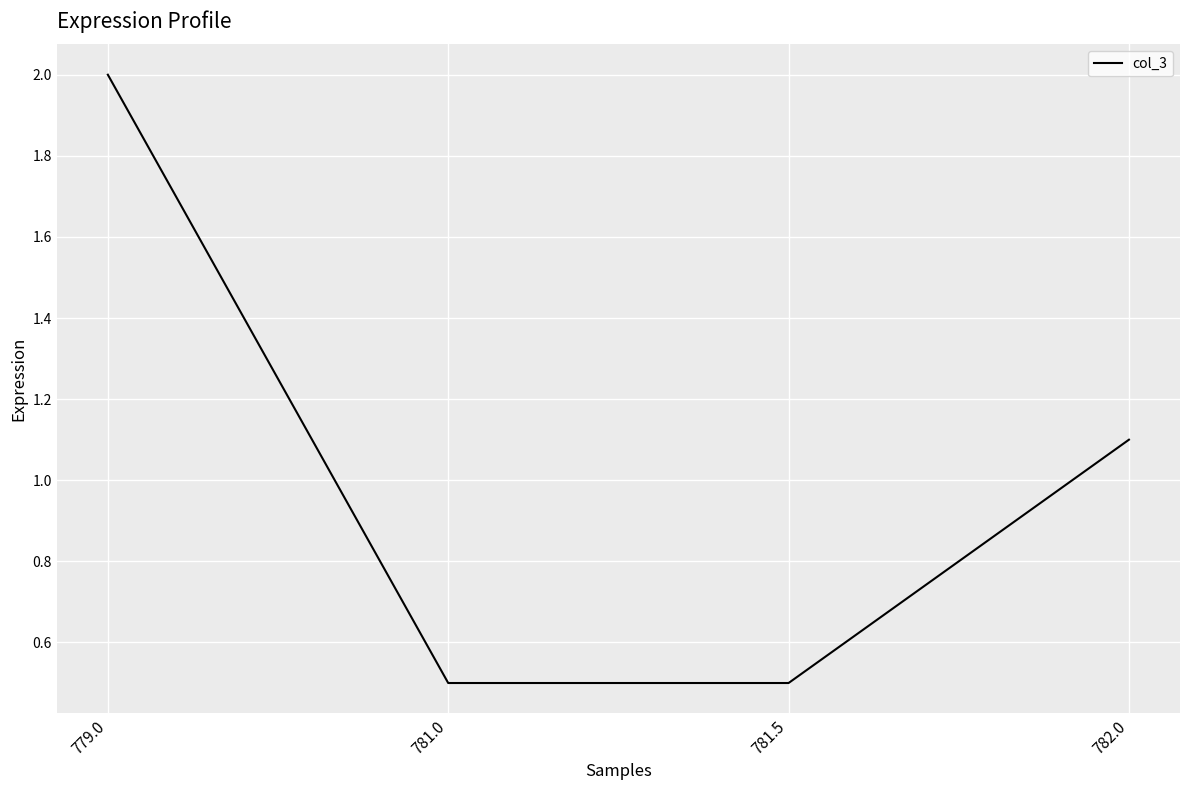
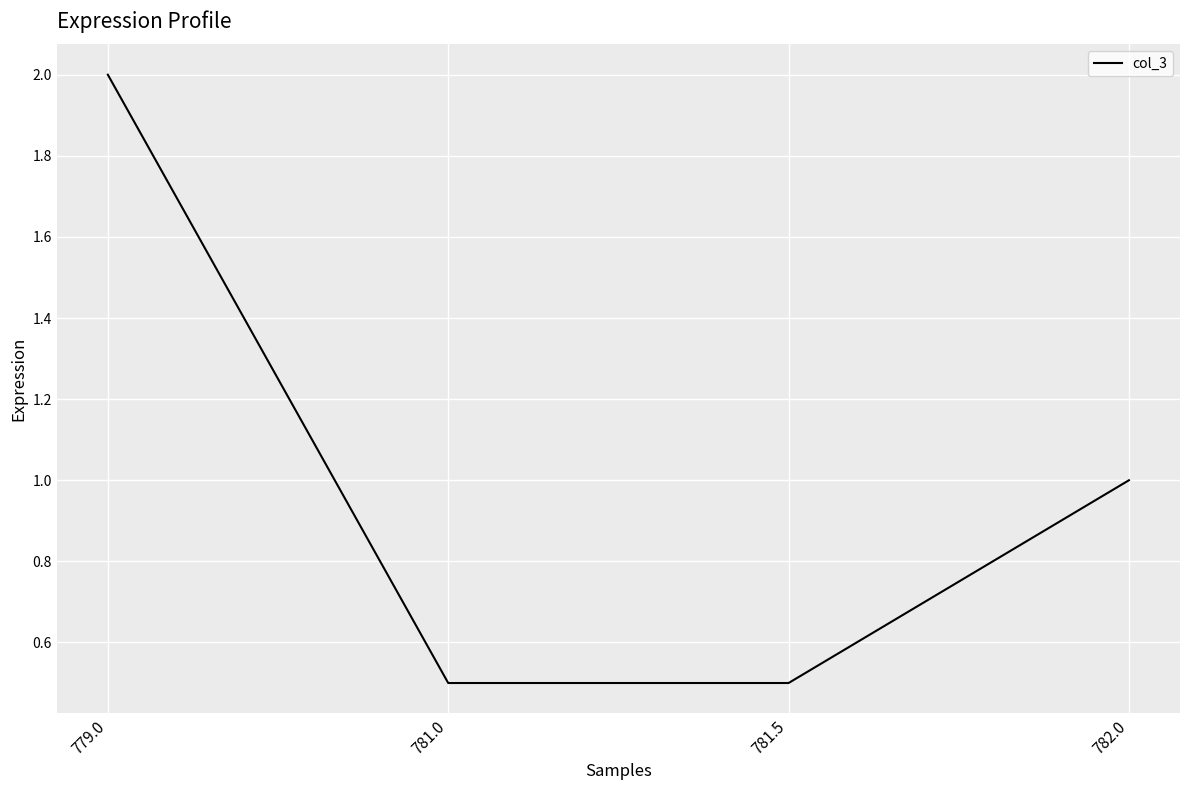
  {
    "779.0": 2.0,
    "781.0": 0.5,
    "781.5": 0.5,
-   "782.0": 1.1
+   "782.0": 1.0
  }
